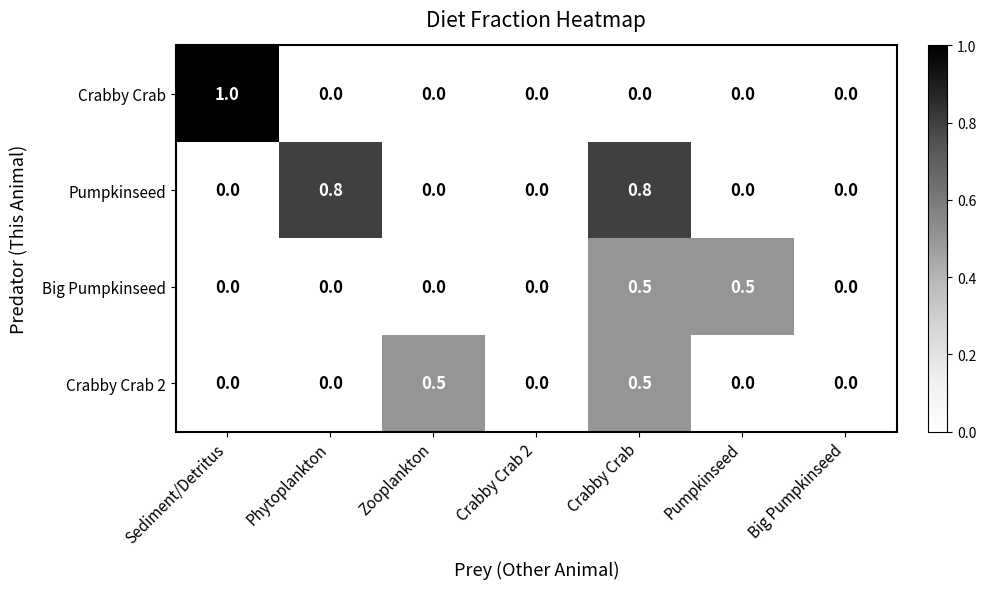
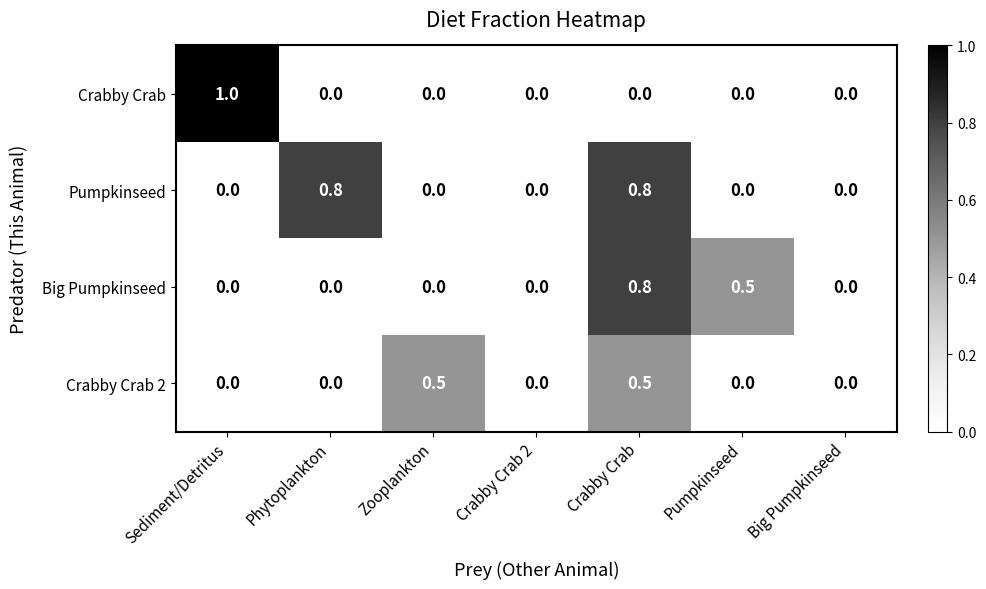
  {
    "Crabby Crab": {
      "Sediment/Detritus": 1.0,
      "Phytoplankton": 0.0,
      "Zooplankton": 0.0,
      "Crabby Crab 2": 0.0,
      "Crabby Crab": 0.0,
      "Pumpkinseed": 0.0,
      "Big Pumpkinseed": 0.0
    },
    "Pumpkinseed": {
      "Sediment/Detritus": 0.0,
      "Phytoplankton": 0.8,
      "Zooplankton": 0.0,
      "Crabby Crab 2": 0.0,
      "Crabby Crab": 0.8,
      "Pumpkinseed": 0.0,
      "Big Pumpkinseed": 0.0
    },
    "Big Pumpkinseed": {
      "Sediment/Detritus": 0.0,
      "Phytoplankton": 0.0,
      "Zooplankton": 0.0,
      "Crabby Crab 2": 0.0,
-     "Crabby Crab": 0.5,
+     "Crabby Crab": 0.8,
      "Pumpkinseed": 0.5,
      "Big Pumpkinseed": 0.0
    },
    "Crabby Crab 2": {
      "Sediment/Detritus": 0.0,
      "Phytoplankton": 0.0,
      "Zooplankton": 0.5,
      "Crabby Crab 2": 0.0,
      "Crabby Crab": 0.5,
      "Pumpkinseed": 0.0,
      "Big Pumpkinseed": 0.0
    }
  }
